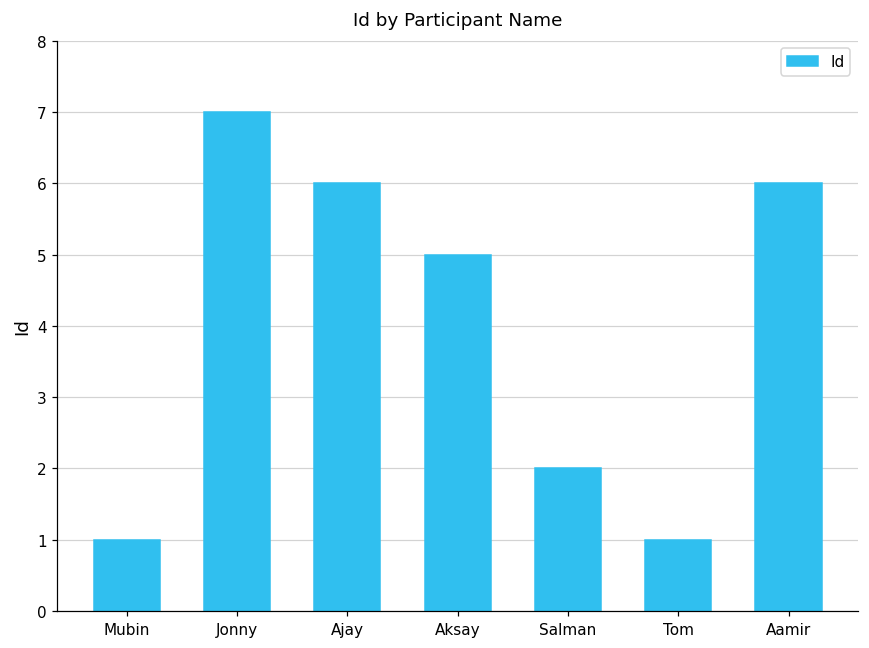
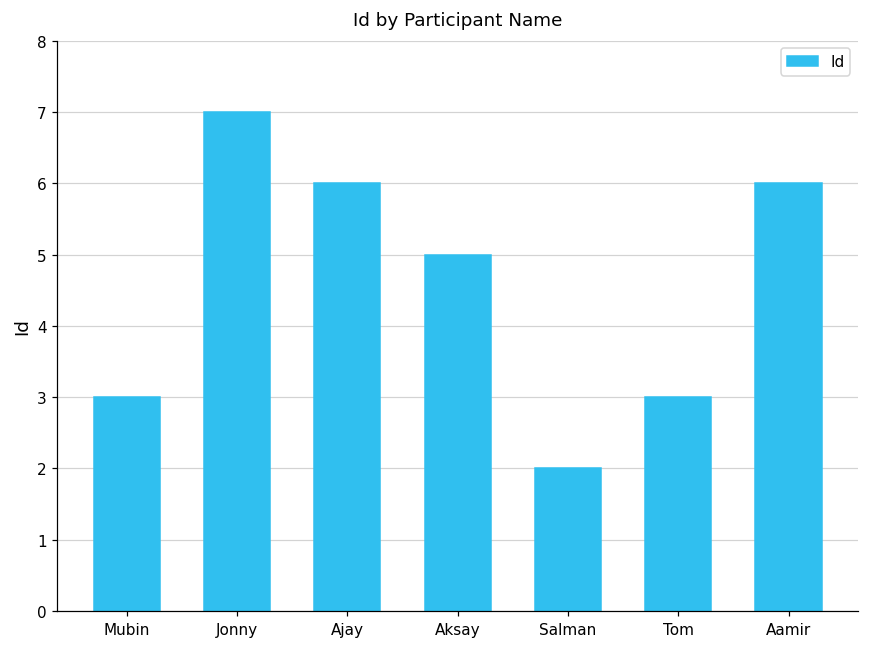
  {
-   "Mubin": 1,
+   "Mubin": 3,
    "Jonny": 7,
    "Ajay": 6,
    "Aksay": 5,
    "Salman": 2,
-   "Tom": 1,
+   "Tom": 3,
    "Aamir": 6
  }
